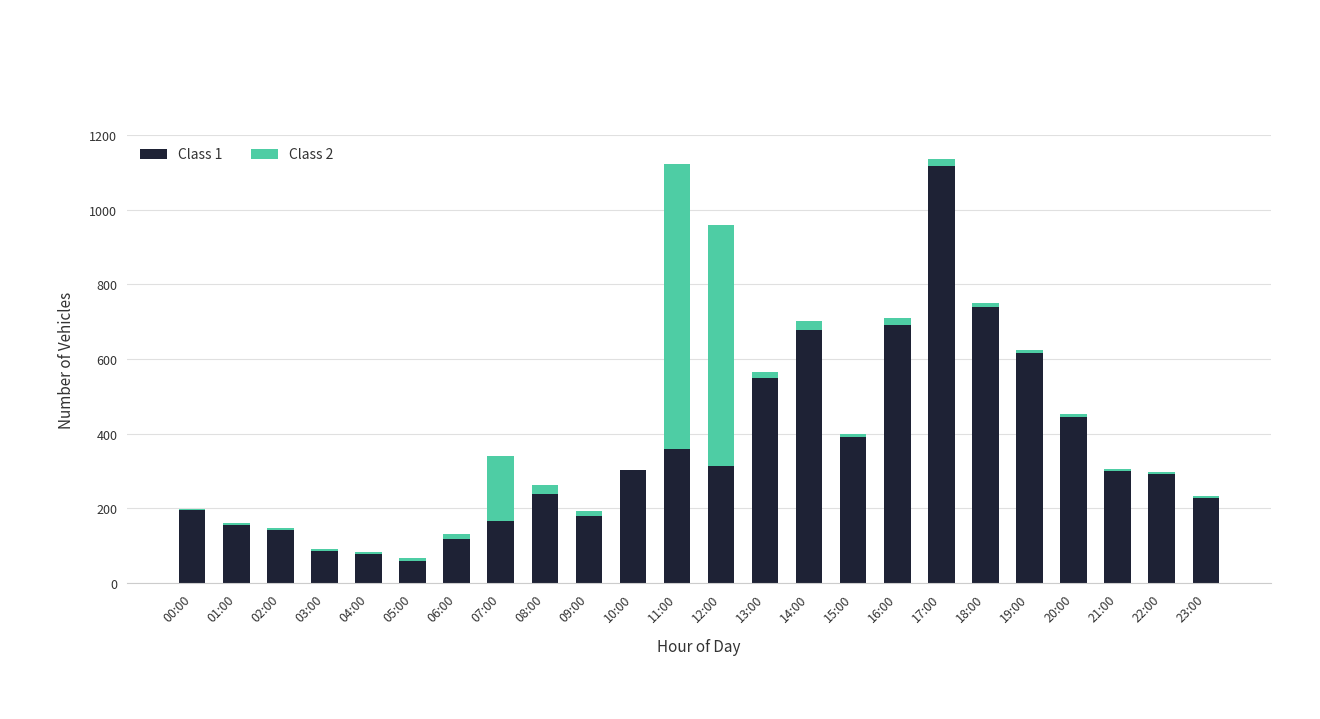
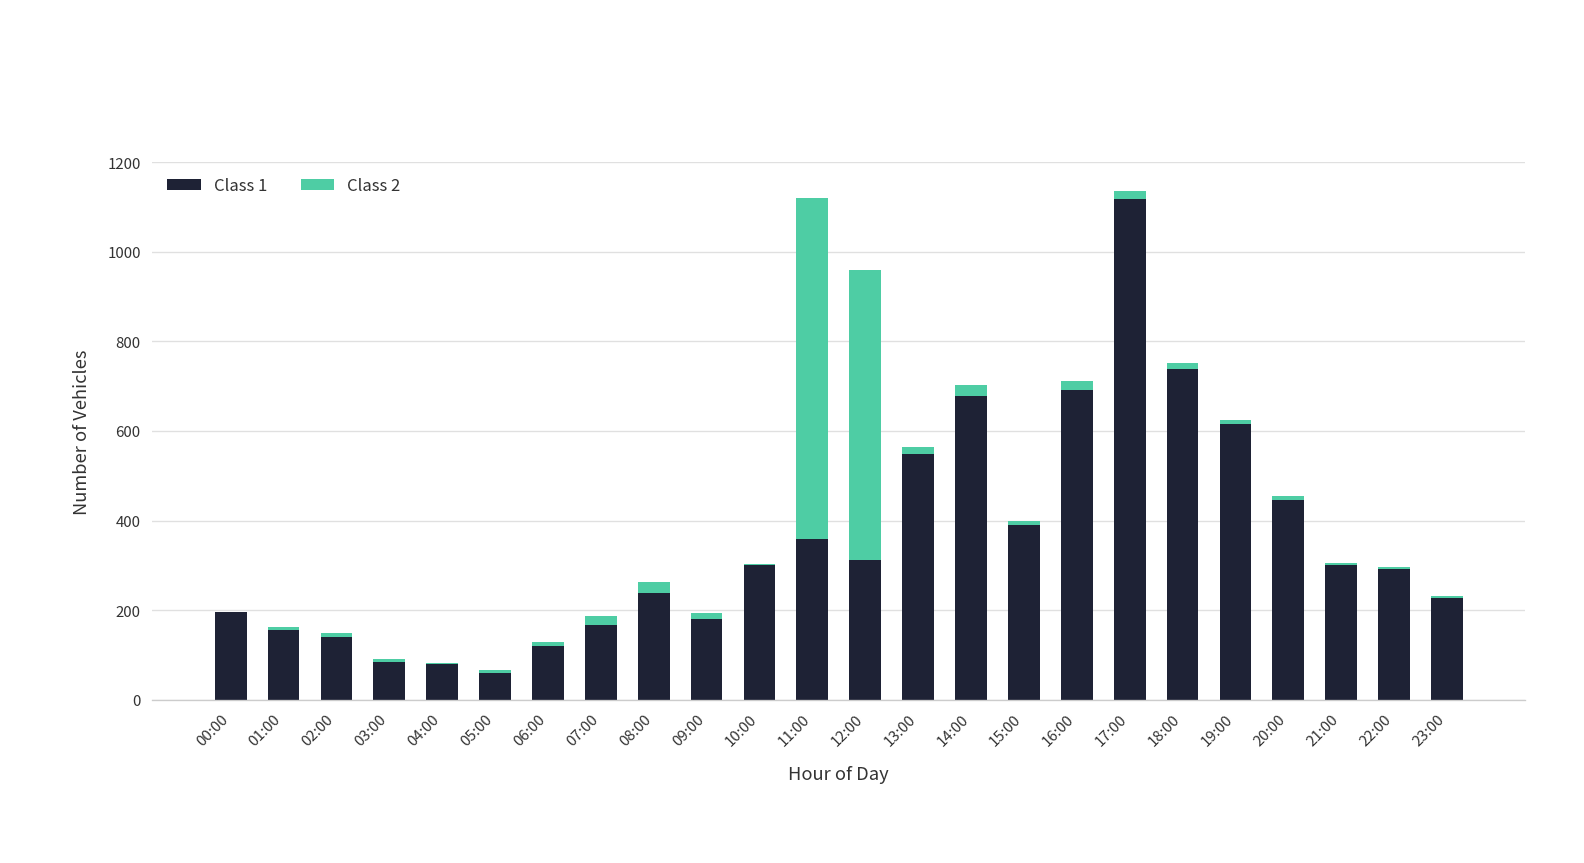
  {
    "Class 1": {
      "00:00": 200,
      "01:00": 160,
      "02:00": 140,
      "03:00": 90,
      "04:00": 80,
      "05:00": 60,
      "06:00": 120,
      "07:00": 170,
      "08:00": 240,
      "09:00": 180,
      "10:00": 300,
      "11:00": 360,
      "12:00": 310,
      "13:00": 550,
      "14:00": 680,
      "15:00": 390,
      "16:00": 690,
      "17:00": 1120,
      "18:00": 740,
      "19:00": 620,
      "20:00": 450,
      "21:00": 300,
      "22:00": 290,
      "23:00": 230
    },
    "Class 2": {
      "02:00": 10,
      "05:00": 10,
      "06:00": 10,
-     "07:00": 170,
+     "07:00": 20,
      "08:00": 30,
      "09:00": 10,
      "11:00": 760,
      "12:00": 650,
      "13:00": 20,
      "14:00": 30,
      "15:00": 10,
      "16:00": 20,
      "17:00": 20,
      "18:00": 10,
      "19:00": 10,
      "20:00": 10
    }
  }
